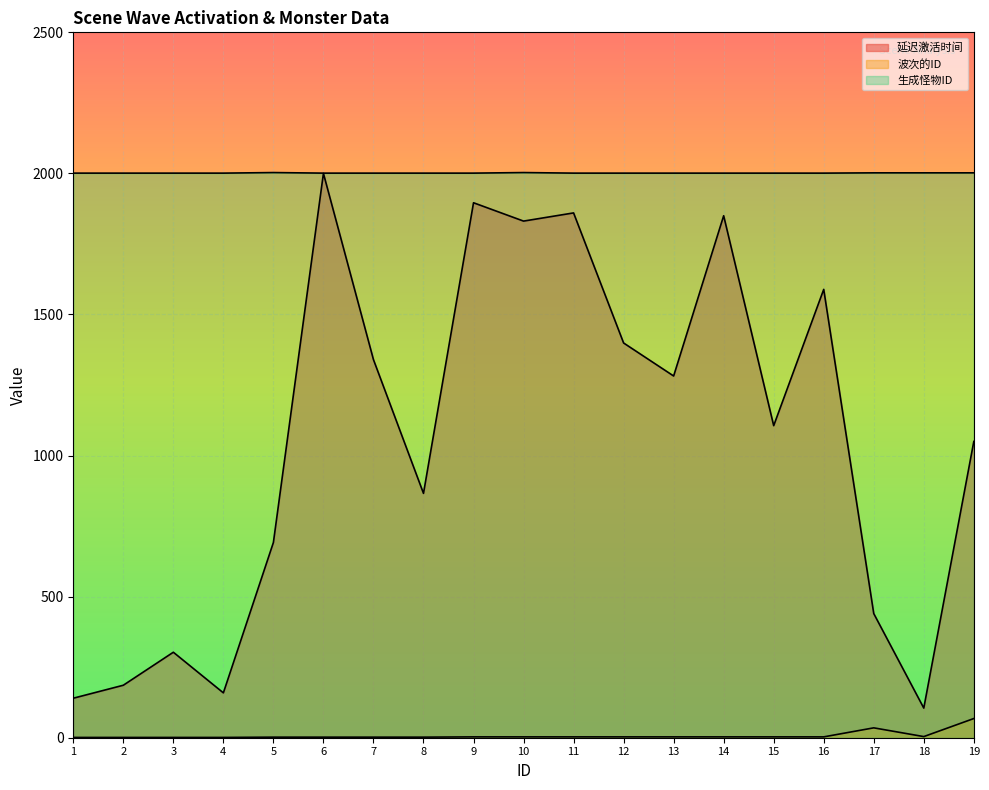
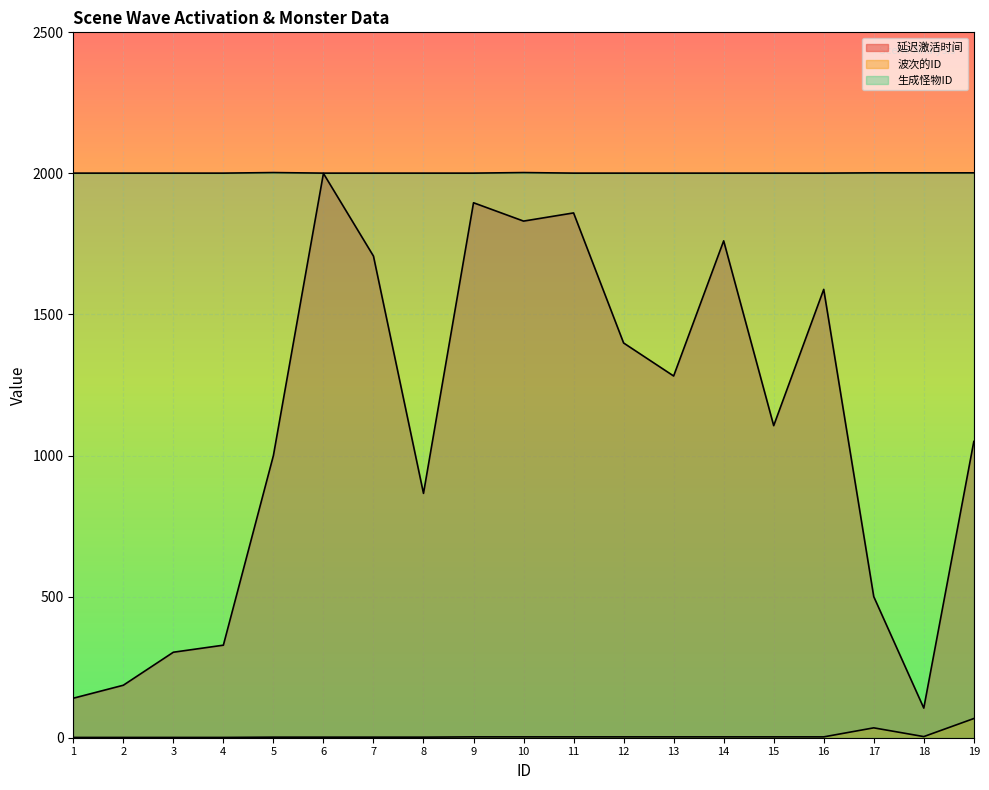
  {
    "延迟激活时间": {
      "1": 140,
      "2": 190,
      "3": 300,
-     "4": 160,
-     "5": 690,
-     "7": 1340,
+     "4": 330,
+     "5": 1000,
+     "7": 1710,
      "8": 870,
      "9": 1900,
      "10": 1830,
      "11": 1860,
      "12": 1400,
      "13": 1280,
-     "14": 1850,
+     "14": 1760,
      "15": 1110,
      "16": 1590,
-     "17": 440,
+     "17": 500,
      "18": 110,
      "19": 1050
    },
    "波次的ID": {
      "1": 0,
      "2": 0,
      "3": 0,
      "4": 0,
      "5": 0,
      "6": 0,
      "7": 0,
      "8": 0,
      "9": 0,
      "10": 0,
      "11": 0,
      "12": 0,
      "13": 0,
      "14": 0,
      "15": 0,
      "16": 0,
      "17": 40,
      "18": 0,
      "19": 70
    },
    "生成怪物ID": {
      "1": 2000,
      "2": 2000,
      "3": 2000,
      "4": 2000,
      "5": 2000,
      "7": 2000,
      "8": 2000,
      "9": 2000,
      "10": 2000,
      "11": 2000,
      "12": 2000,
      "13": 2000,
      "14": 2000,
      "15": 2000,
      "16": 2000,
      "17": 2000,
      "18": 2000,
      "19": 2000
    }
  }
